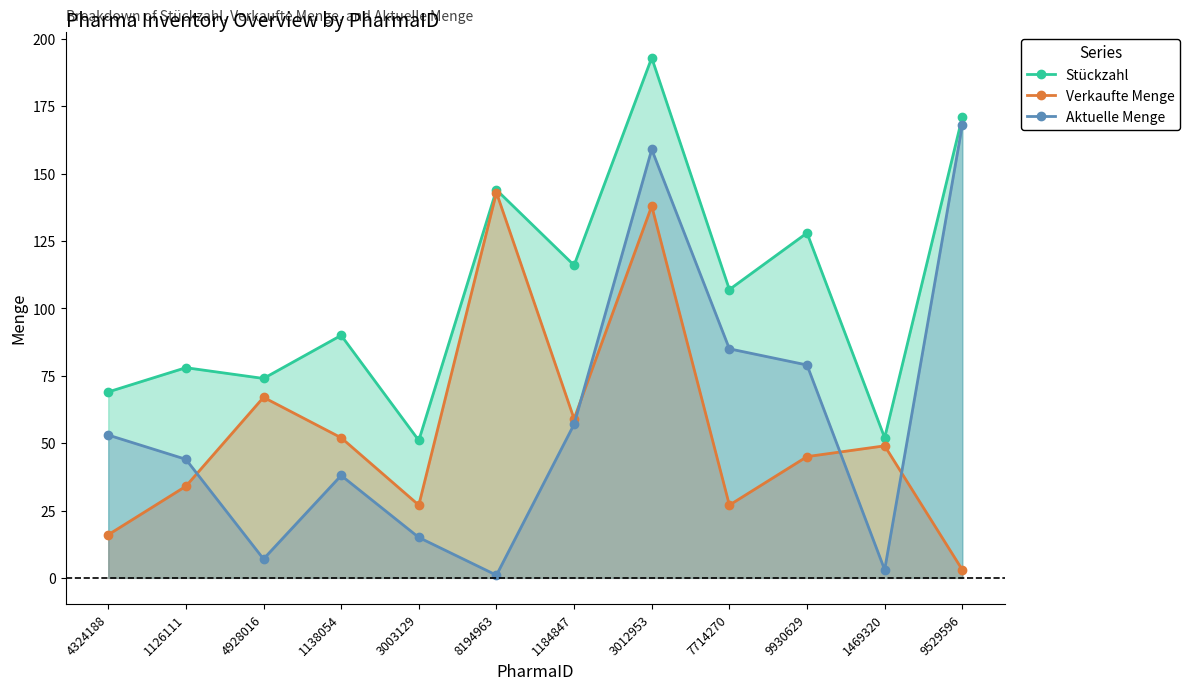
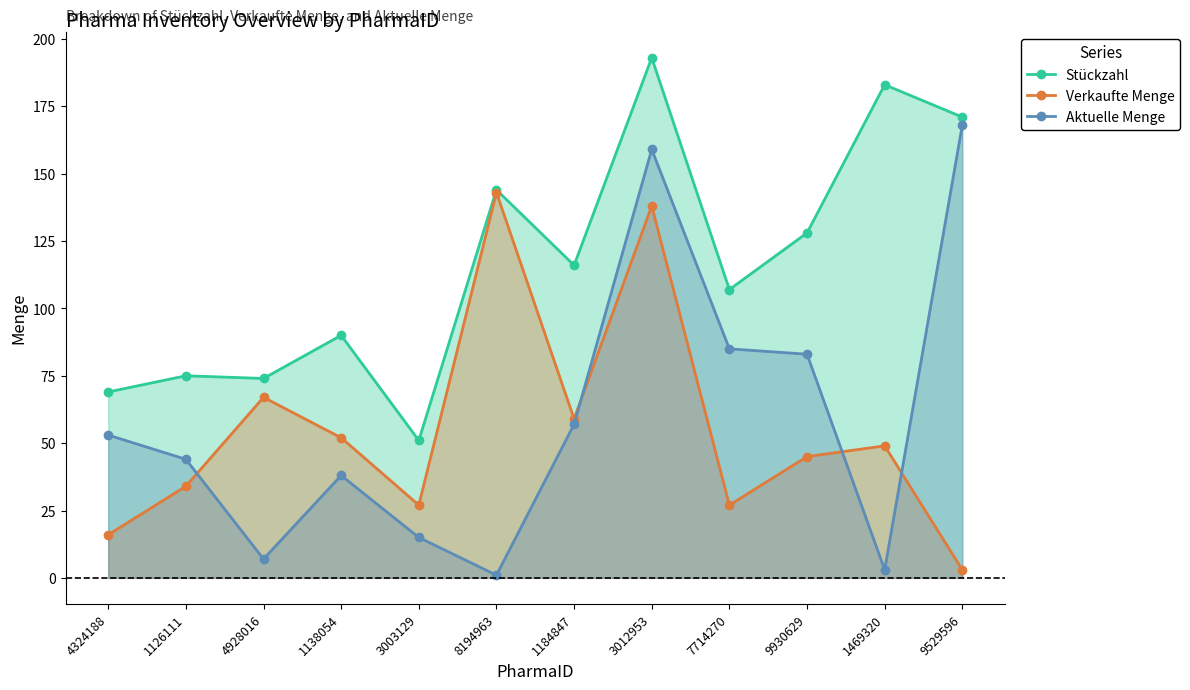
  {
    "Stückzahl": {
      "4324188": 69,
-     "1126111": 78,
+     "1126111": 75,
      "4928016": 74,
      "1138054": 90,
      "3003129": 51,
      "8194963": 144,
      "1184847": 116,
      "3012953": 193,
      "7714270": 107,
      "9930629": 128,
-     "1469320": 52,
+     "1469320": 183,
      "9529596": 171
    },
    "Verkaufte Menge": {
      "4324188": 16,
      "1126111": 34,
      "4928016": 67,
      "1138054": 52,
      "3003129": 27,
      "8194963": 143,
      "1184847": 59,
      "3012953": 138,
      "7714270": 27,
      "9930629": 45,
      "1469320": 49,
      "9529596": 3
    },
    "Aktuelle Menge": {
      "4324188": 53,
      "1126111": 44,
      "4928016": 7,
      "1138054": 38,
      "3003129": 15,
      "8194963": 1,
      "1184847": 57,
      "3012953": 159,
      "7714270": 85,
-     "9930629": 79,
+     "9930629": 83,
      "1469320": 3,
      "9529596": 168
    }
  }
